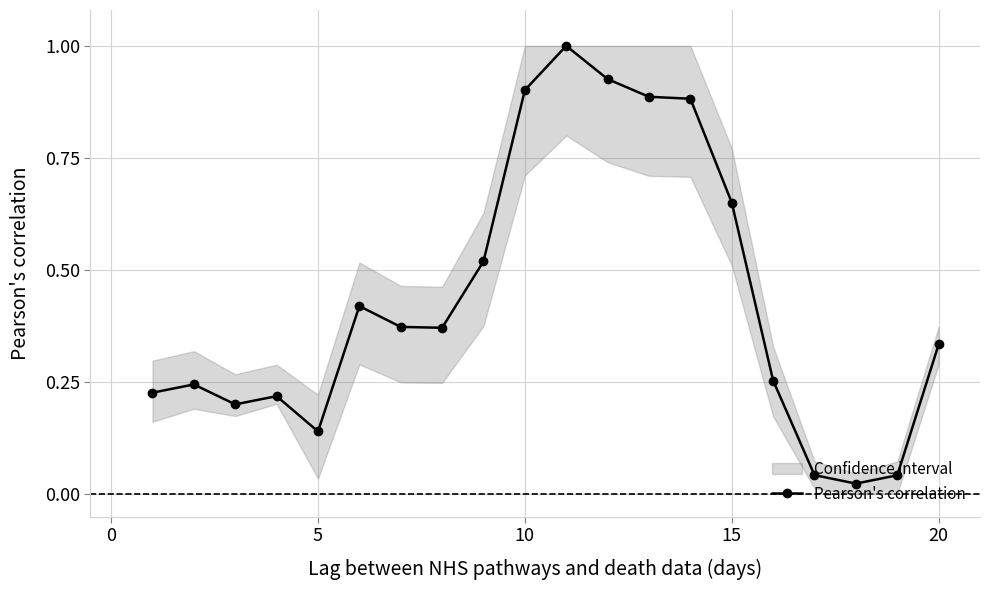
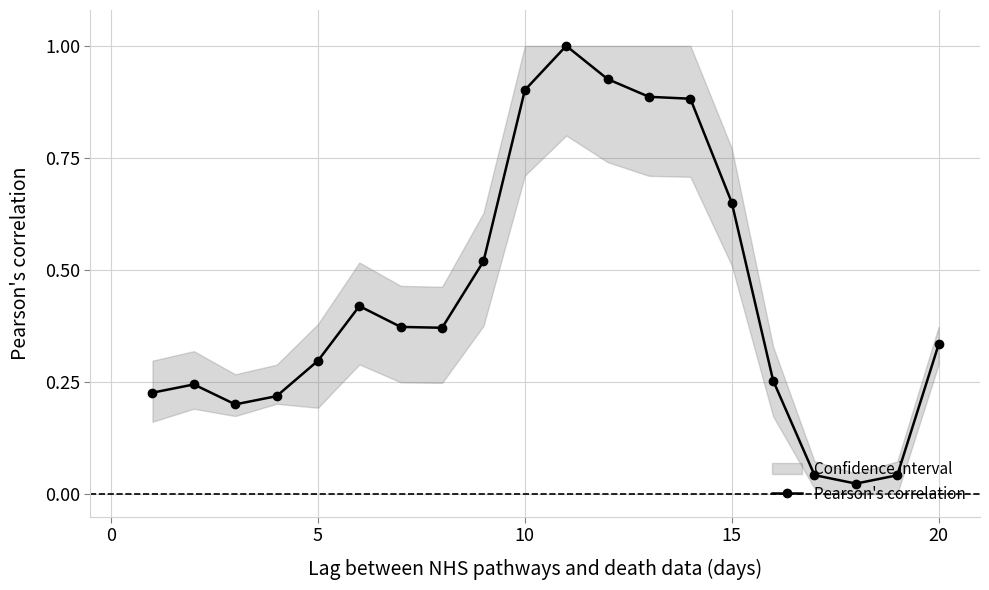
  {
    "Pearson's correlation": {
-     "5": 0.14,
+     "5": 0.30,
      "10": 0.90,
      "15": 0.65,
      "20": 0.33
    }
  }
